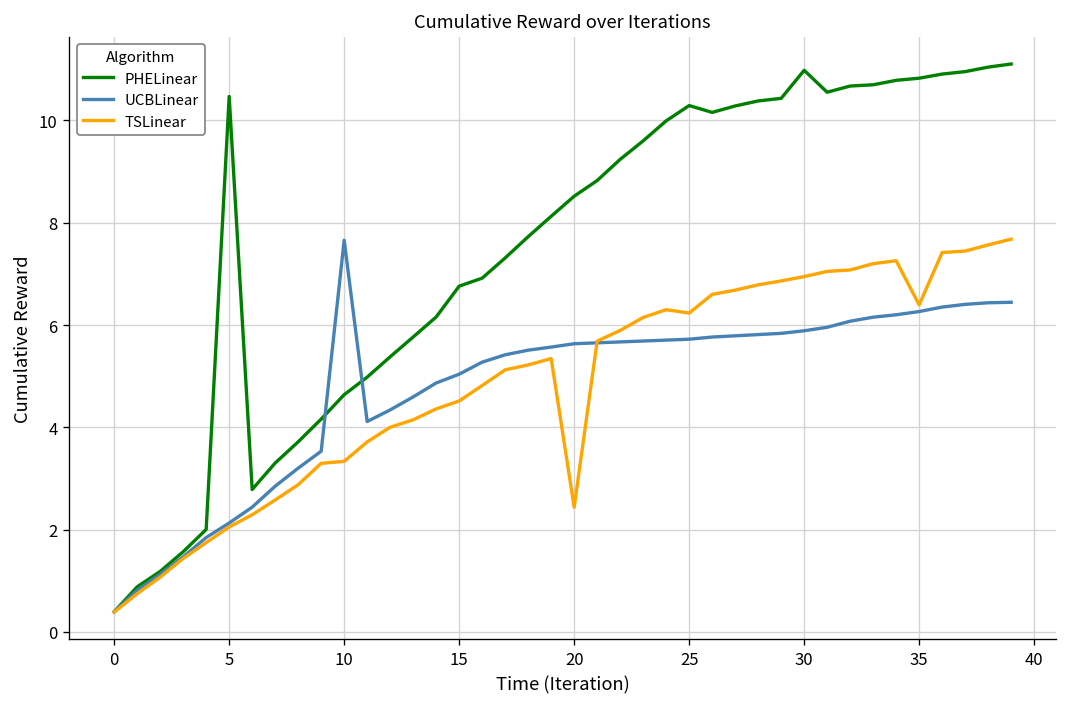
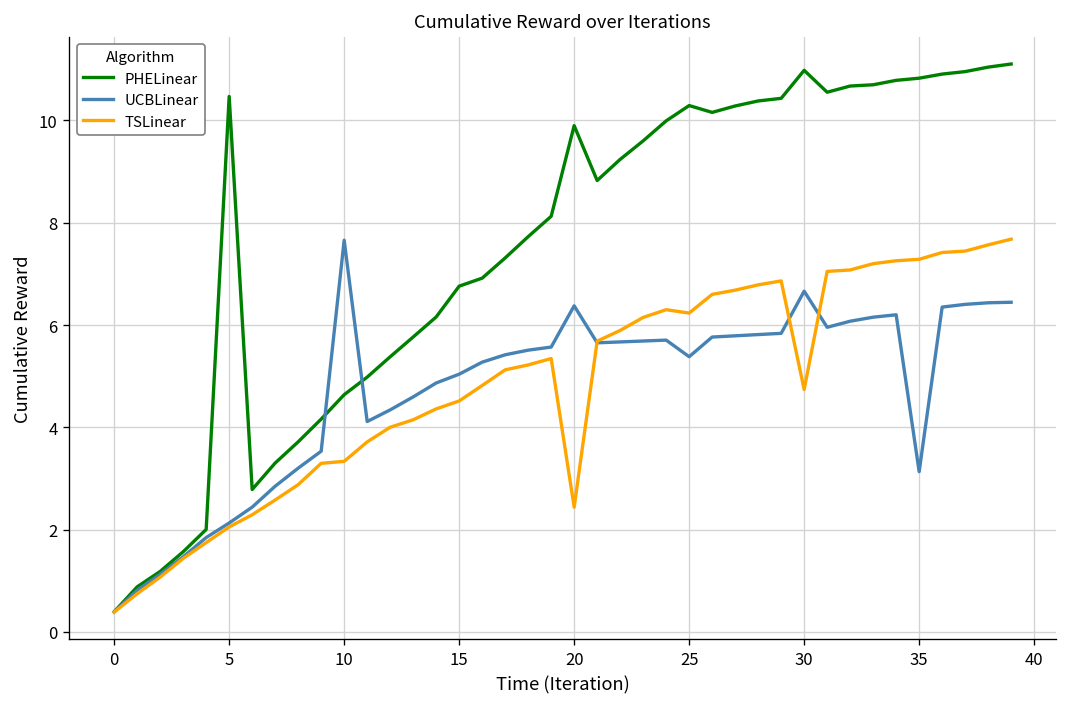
  {
    "PHELinear": {
      "5": 10.5,
      "10": 4.6,
      "15": 6.8,
-     "20": 8.5,
+     "20": 9.9,
      "25": 10.3,
      "30": 11.0,
      "35": 10.8
    },
    "UCBLinear": {
      "5": 2.1,
      "10": 7.7,
      "15": 5.0,
-     "20": 5.6,
-     "25": 5.7,
-     "30": 5.9,
-     "35": 6.3
+     "20": 6.4,
+     "25": 5.4,
+     "30": 6.7,
+     "35": 3.1
    },
    "TSLinear": {
      "5": 2.1,
      "10": 3.3,
      "15": 4.5,
      "20": 2.4,
      "25": 6.2,
-     "30": 6.9,
-     "35": 6.4
+     "30": 4.7,
+     "35": 7.3
    }
  }
